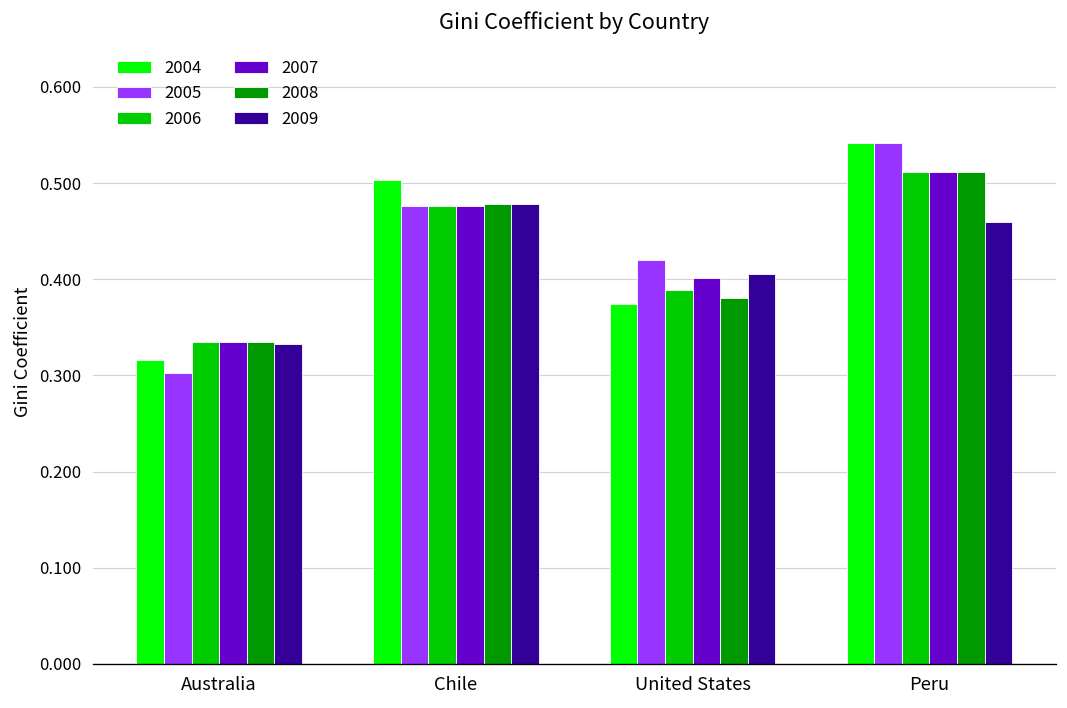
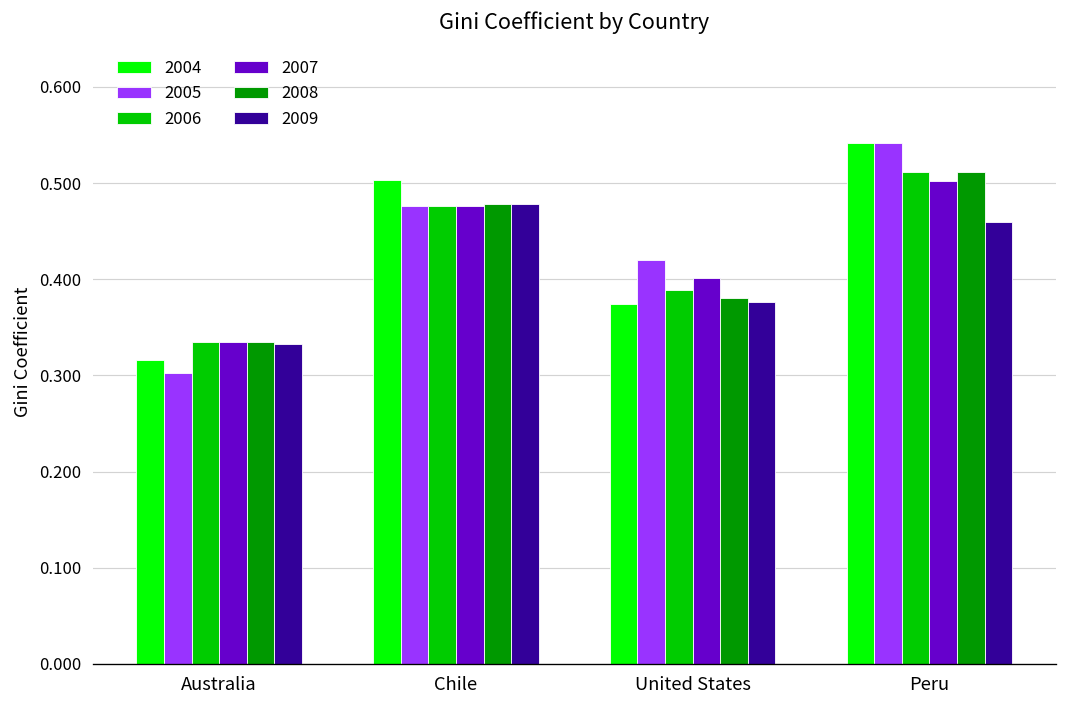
  {
    "2005": {
      "Australia": 0.30,
      "Chile": 0.48,
      "United States": 0.42,
      "Peru": 0.54
    },
    "2007": {
      "Australia": 0.34,
      "Chile": 0.48,
      "United States": 0.40,
-     "Peru": 0.51
+     "Peru": 0.50
    },
    "2009": {
      "Australia": 0.33,
      "Chile": 0.48,
-     "United States": 0.41,
+     "United States": 0.38,
      "Peru": 0.46
    }
  }
